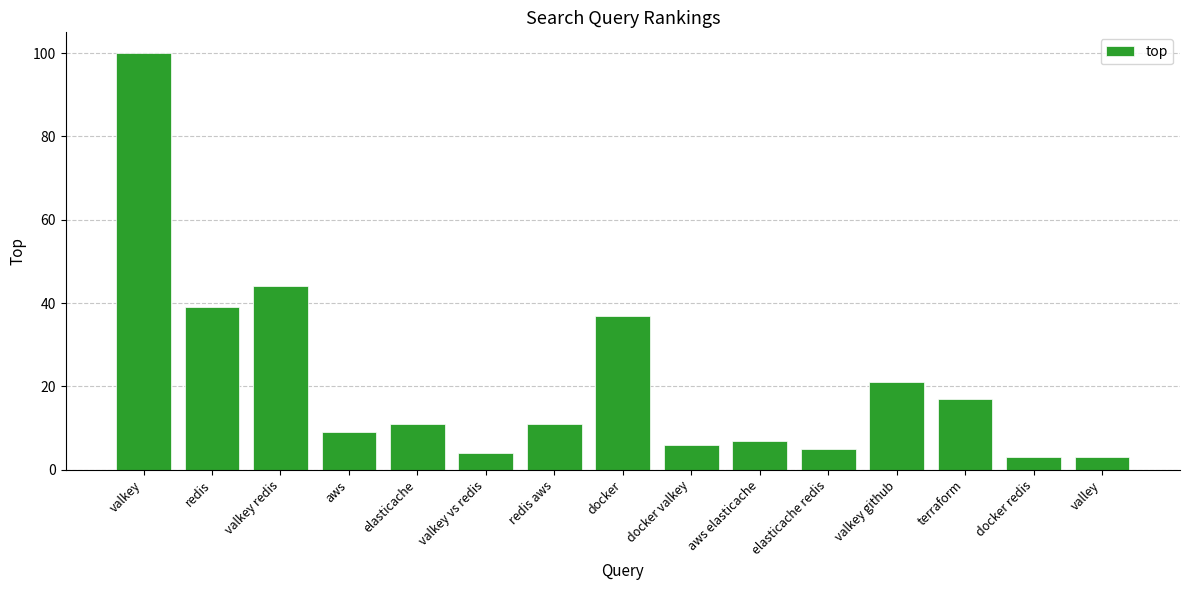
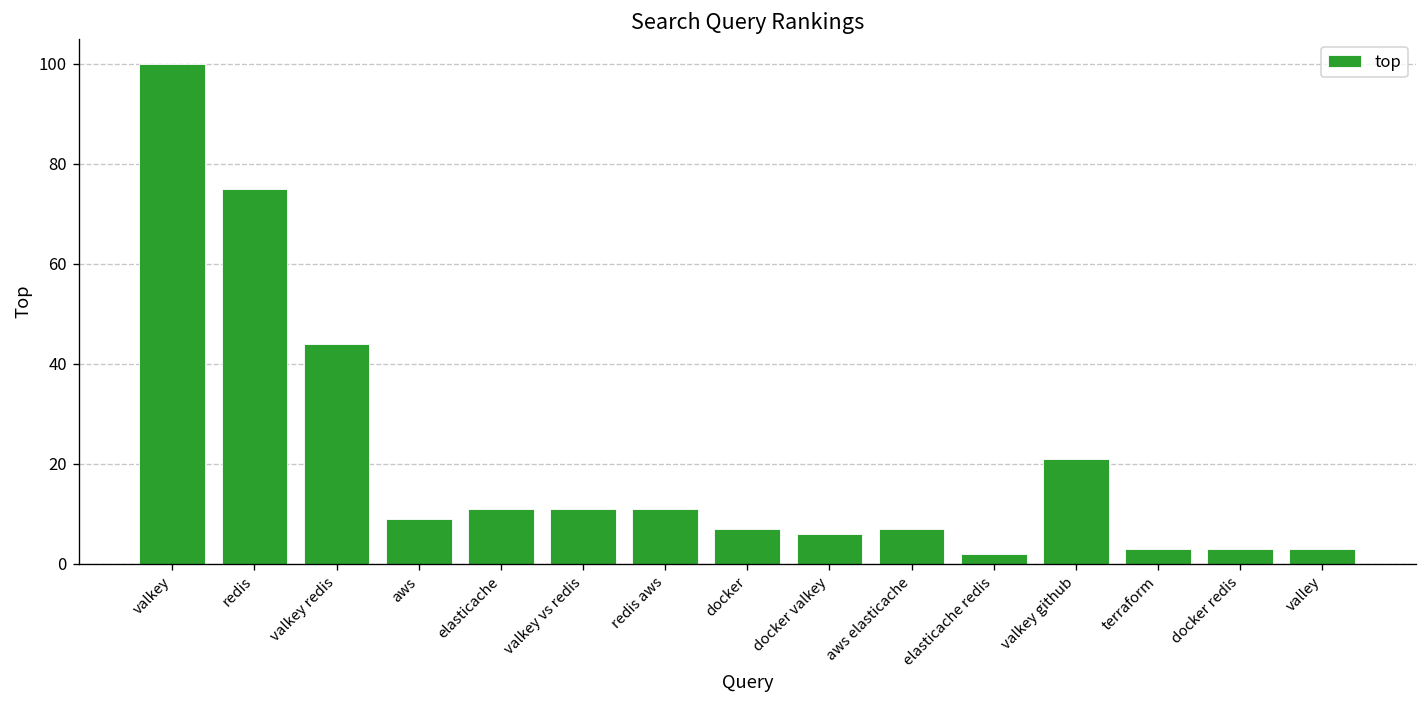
  {
    "valkey": 100,
-   "redis": 39,
+   "redis": 75,
    "valkey redis": 44,
    "aws": 9,
    "elasticache": 11,
-   "valkey vs redis": 4,
+   "valkey vs redis": 11,
    "redis aws": 11,
-   "docker": 37,
+   "docker": 7,
    "docker valkey": 6,
    "aws elasticache": 7,
-   "elasticache redis": 5,
+   "elasticache redis": 2,
    "valkey github": 21,
-   "terraform": 17,
+   "terraform": 3,
    "docker redis": 3,
    "valley": 3
  }
